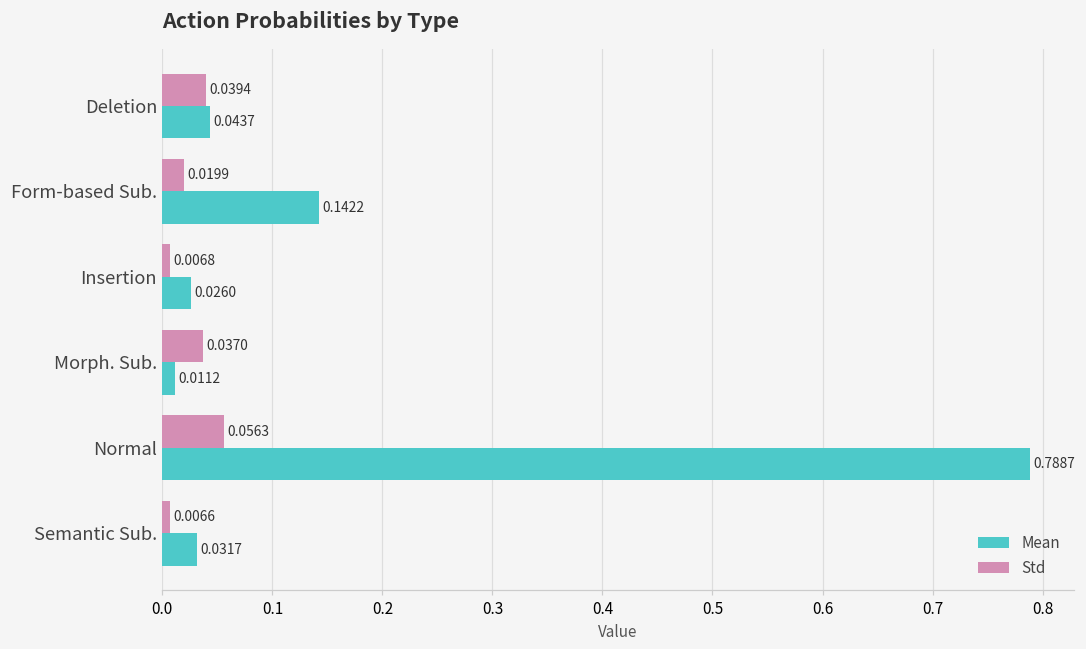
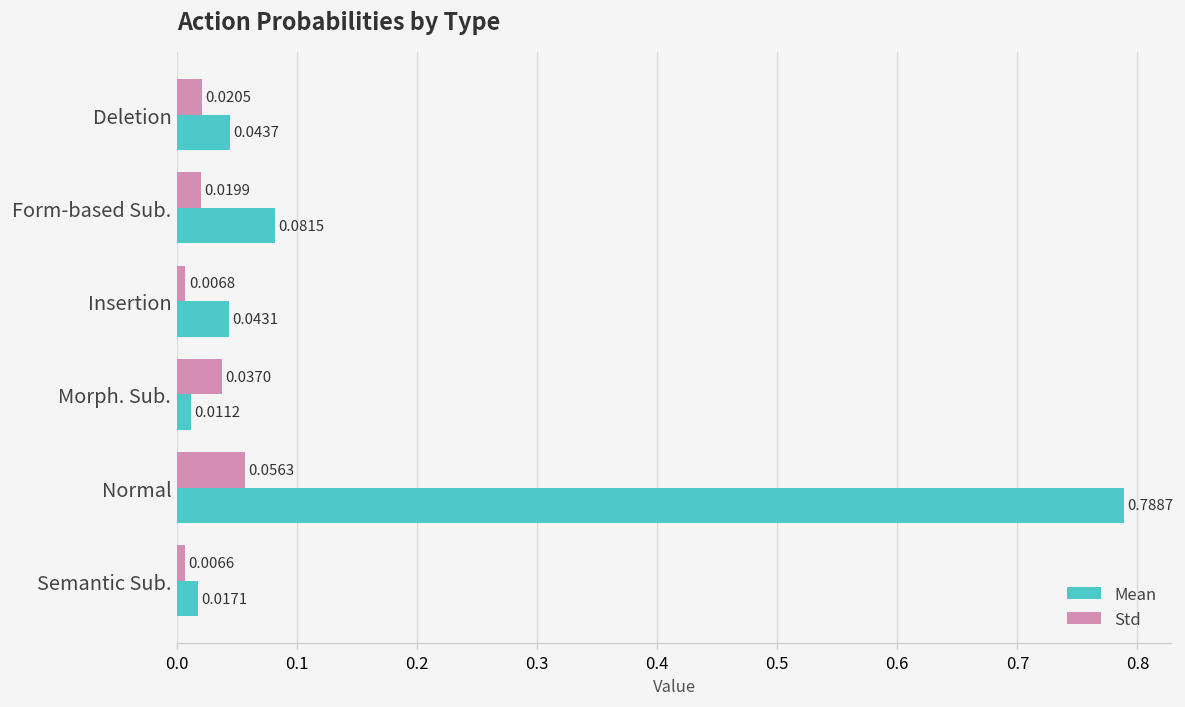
  {
    "Mean": {
      "Deletion": 0.0437,
-     "Form-based Sub.": 0.1422,
-     "Insertion": 0.0260,
+     "Form-based Sub.": 0.0815,
+     "Insertion": 0.0431,
      "Morph. Sub.": 0.0112,
      "Normal": 0.7887,
-     "Semantic Sub.": 0.0317
+     "Semantic Sub.": 0.0171
    },
    "Std": {
-     "Deletion": 0.0394,
+     "Deletion": 0.0205,
      "Form-based Sub.": 0.0199,
      "Insertion": 0.0068,
      "Morph. Sub.": 0.0370,
      "Normal": 0.0563,
      "Semantic Sub.": 0.0066
    }
  }
